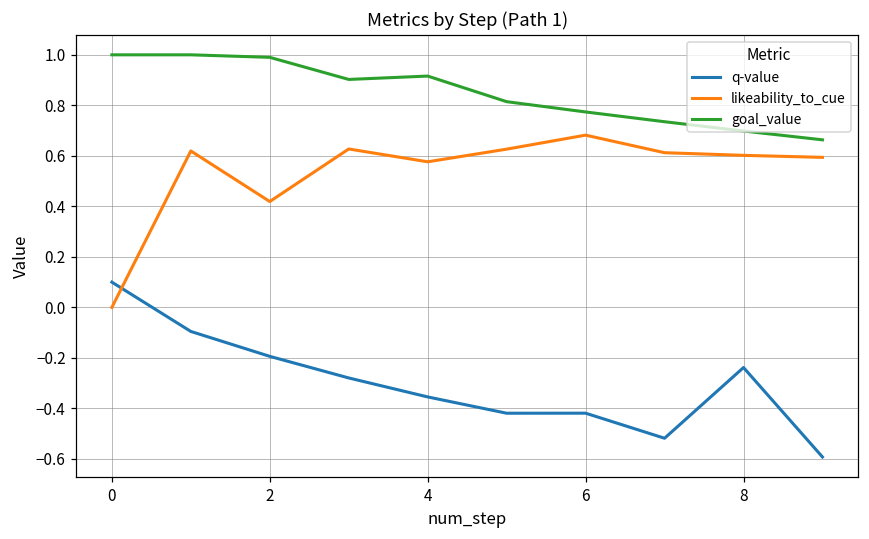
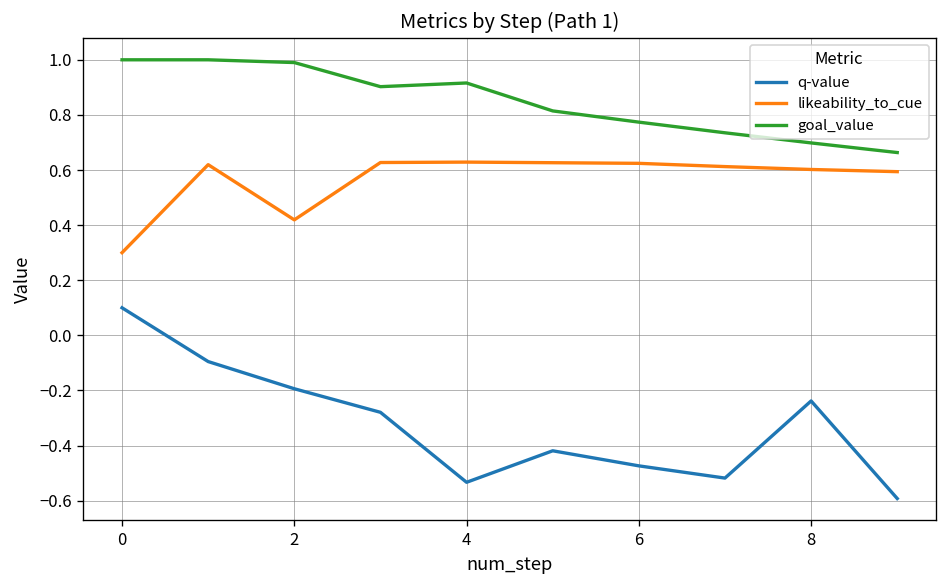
  {
    "q-value": {
      "0": 0.10,
      "2": -0.19,
-     "4": -0.35,
-     "6": -0.42,
+     "4": -0.53,
+     "6": -0.47,
      "8": -0.24
    },
    "likeability_to_cue": {
-     "0": 0.0,
+     "0": 0.3,
      "2": 0.42,
-     "4": 0.58,
-     "6": 0.68,
+     "4": 0.63,
+     "6": 0.62,
      "8": 0.60
    },
    "goal_value": {
      "0": 1.00,
      "2": 0.99,
      "4": 0.92,
      "6": 0.77
    }
  }
